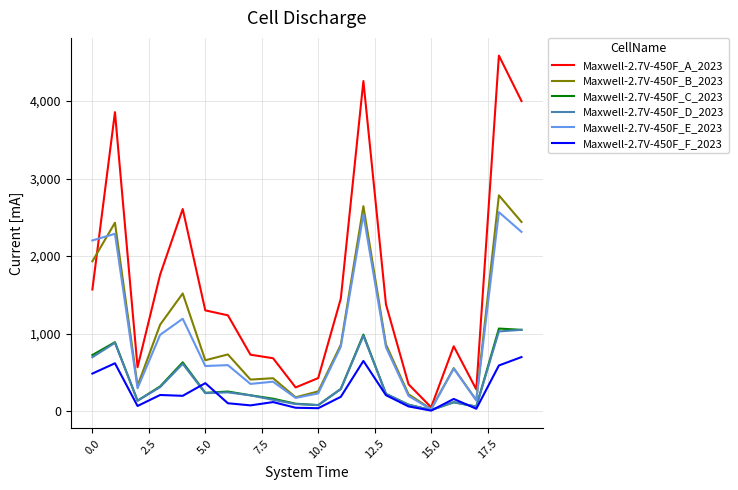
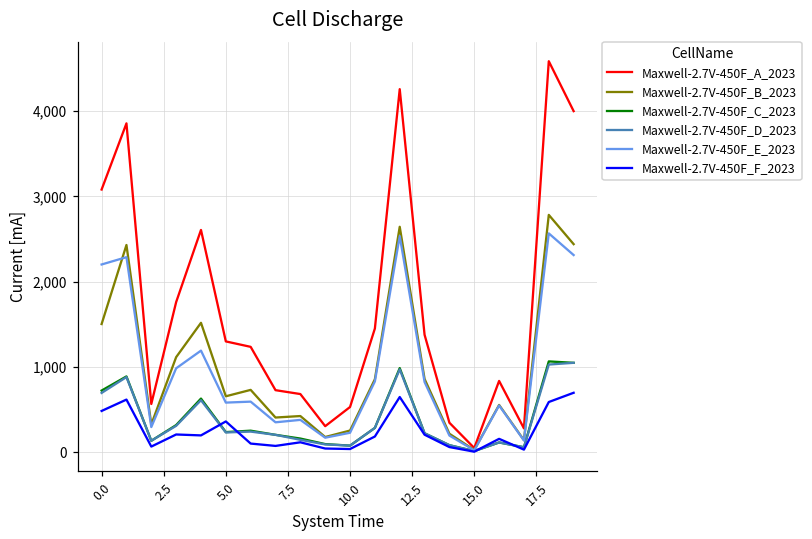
  {
    "Maxwell-2.7V-450F_A_2023": {
-     "0.0": "1,600",
+     "0.0": "3,100",
      "5.0": "1,300",
-     "10.0": "400"
+     "10.0": "500"
    },
    "Maxwell-2.7V-450F_B_2023": {
-     "0.0": "1,900",
+     "0.0": "1,500",
      "5.0": "700"
    },
    "Maxwell-2.7V-450F_E_2023": {
      "0.0": "2,200",
      "5.0": "600"
    },
    "Maxwell-2.7V-450F_F_2023": {
      "0.0": "500",
      "5.0": "400",
      "10.0": "0"
    }
  }
